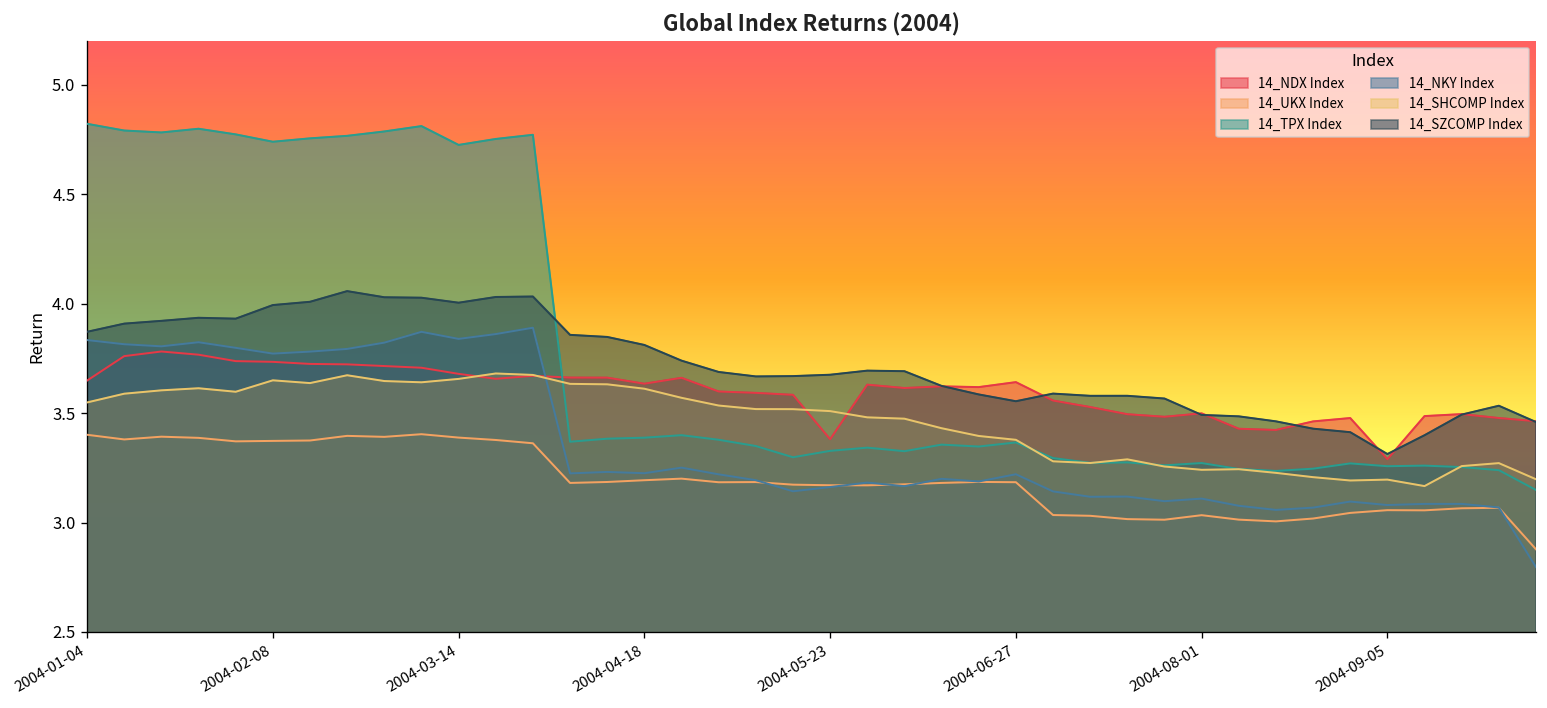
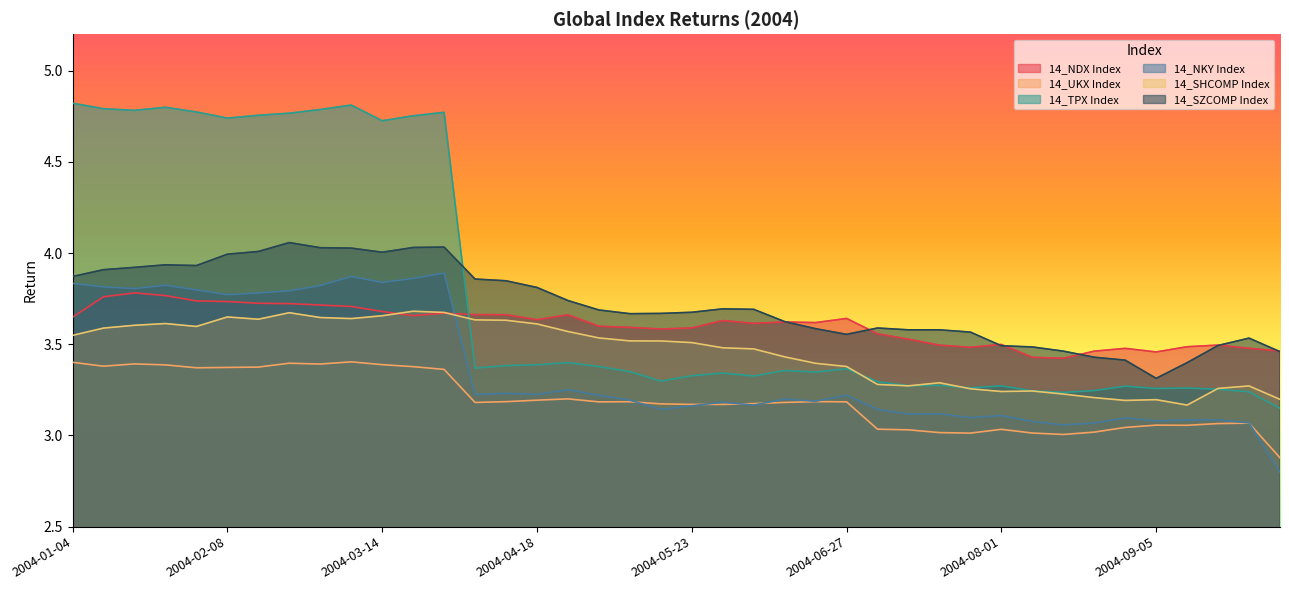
  {
    "14_NDX Index": {
      "2004-01-04": 3.65,
      "2004-02-08": 3.73,
      "2004-03-14": 3.68,
      "2004-04-18": 3.63,
-     "2004-05-23": 3.38,
+     "2004-05-23": 3.59,
      "2004-06-27": 3.64,
-     "2004-09-05": 3.29
+     "2004-09-05": 3.46
    },
    "14_SZCOMP Index": {
      "2004-01-04": 3.87,
      "2004-02-08": 3.99,
      "2004-03-14": 4.00,
      "2004-04-18": 3.81,
      "2004-05-23": 3.68,
      "2004-06-27": 3.55,
      "2004-09-05": 3.31
    }
  }
